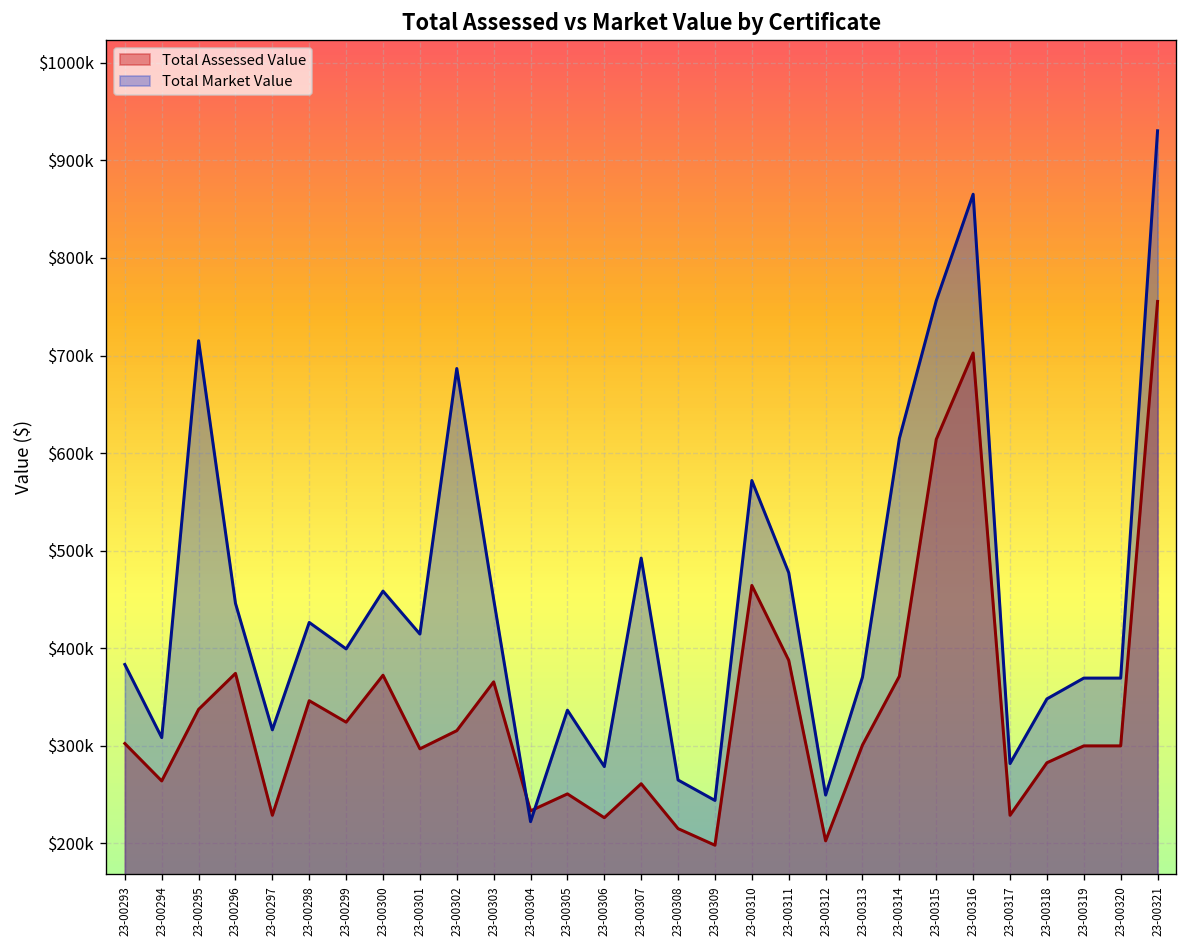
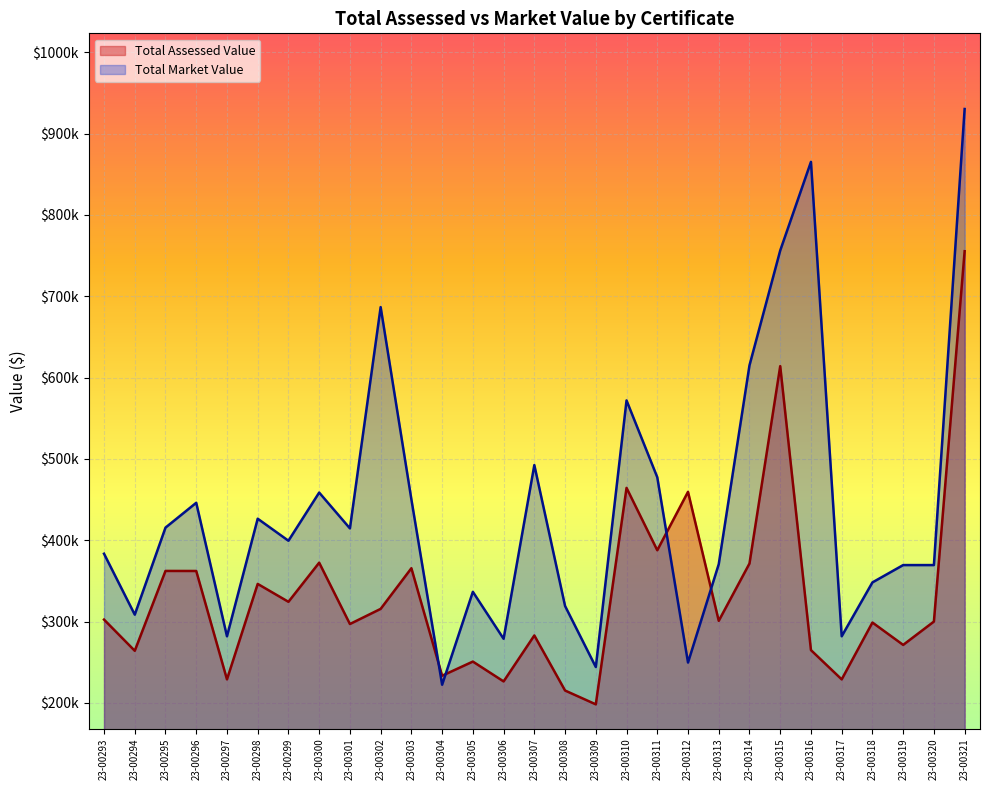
  {
    "Total Assessed Value": {
      "23-00293": "$300000",
      "23-00294": "$260000",
-     "23-00295": "$340000",
-     "23-00296": "$370000",
+     "23-00295": "$360000",
+     "23-00296": "$360000",
      "23-00297": "$230000",
      "23-00298": "$350000",
      "23-00299": "$320000",
      "23-00300": "$370000",
      "23-00301": "$300000",
      "23-00302": "$320000",
      "23-00303": "$370000",
      "23-00304": "$230000",
      "23-00305": "$250000",
      "23-00306": "$230000",
-     "23-00307": "$260000",
+     "23-00307": "$280000",
      "23-00308": "$220000",
      "23-00309": "$200000",
      "23-00310": "$460000",
      "23-00311": "$390000",
-     "23-00312": "$200000",
+     "23-00312": "$460000",
      "23-00313": "$300000",
      "23-00314": "$370000",
      "23-00315": "$610000",
-     "23-00316": "$700000",
+     "23-00316": "$260000",
      "23-00317": "$230000",
-     "23-00318": "$280000",
-     "23-00319": "$300000",
+     "23-00318": "$300000",
+     "23-00319": "$270000",
      "23-00320": "$300000",
      "23-00321": "$760000"
    },
    "Total Market Value": {
      "23-00293": "$380000",
      "23-00294": "$310000",
-     "23-00295": "$720000",
+     "23-00295": "$420000",
      "23-00296": "$450000",
-     "23-00297": "$320000",
+     "23-00297": "$280000",
      "23-00298": "$430000",
      "23-00299": "$400000",
      "23-00300": "$460000",
      "23-00301": "$410000",
      "23-00302": "$690000",
      "23-00303": "$450000",
      "23-00304": "$220000",
      "23-00305": "$340000",
      "23-00306": "$280000",
      "23-00307": "$490000",
-     "23-00308": "$270000",
+     "23-00308": "$320000",
      "23-00309": "$240000",
      "23-00310": "$570000",
      "23-00311": "$480000",
      "23-00312": "$250000",
      "23-00313": "$370000",
      "23-00314": "$620000",
      "23-00315": "$760000",
      "23-00316": "$870000",
      "23-00317": "$280000",
      "23-00318": "$350000",
      "23-00319": "$370000",
      "23-00320": "$370000",
      "23-00321": "$930000"
    }
  }
